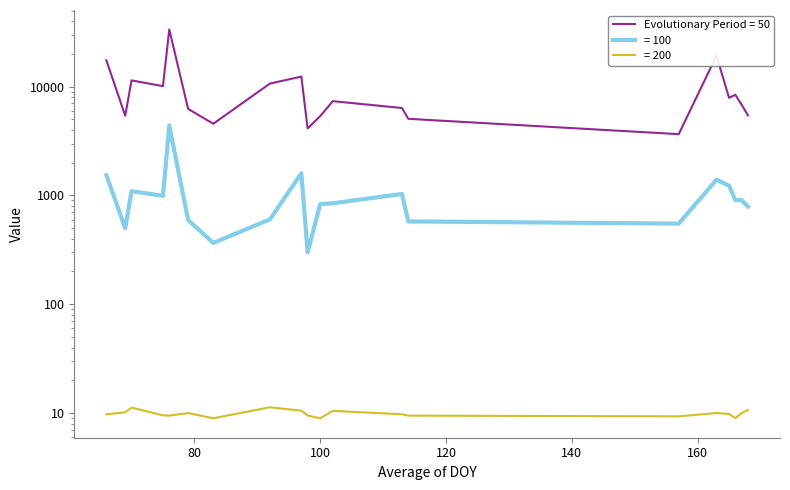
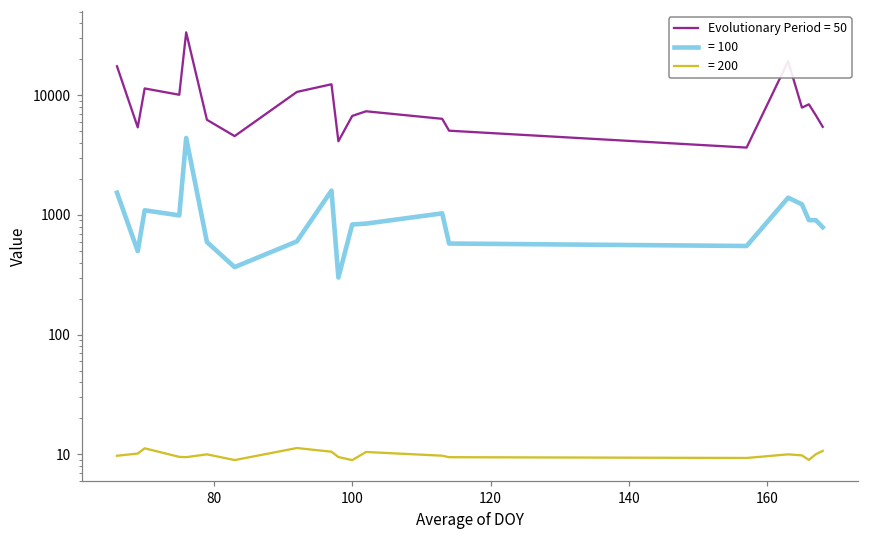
  {
    "Evolutionary Period = 50": {
-     "100": 5000
+     "100": 7000
    },
    "= 100": {
      "100": 800
    },
    "= 200": {
      "100": 9
    }
  }
